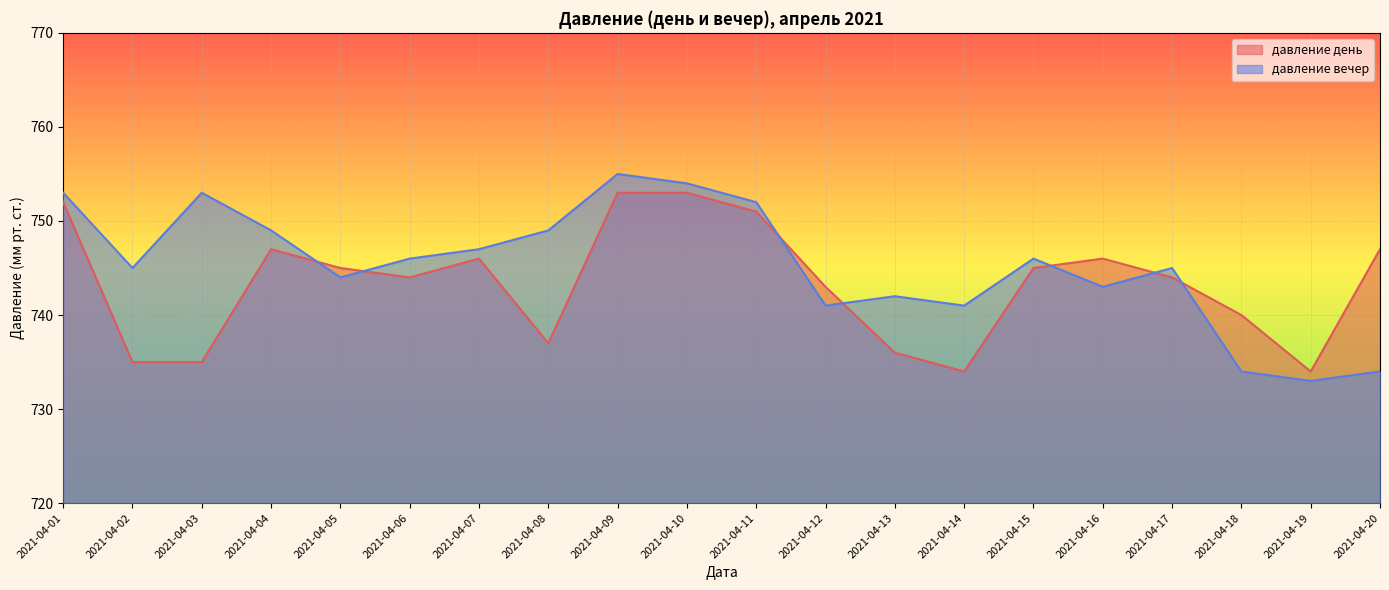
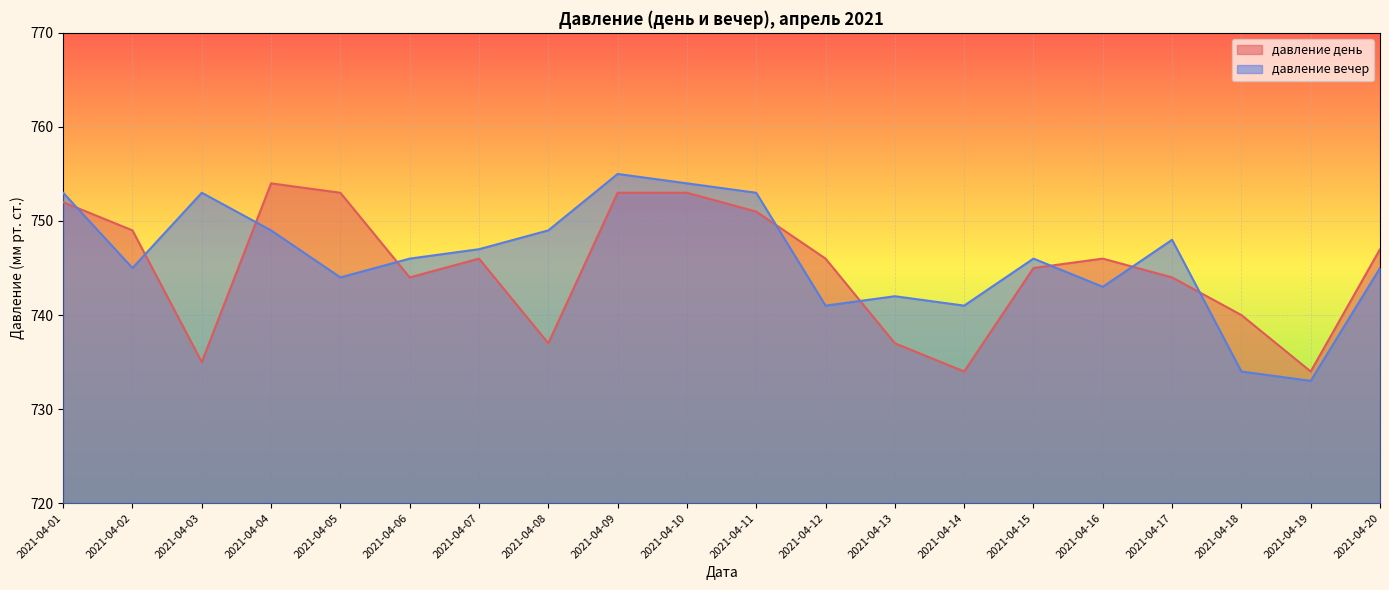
  {
    "давление день": {
      "2021-04-01": 752,
-     "2021-04-02": 735,
+     "2021-04-02": 749,
      "2021-04-03": 735,
-     "2021-04-04": 747,
-     "2021-04-05": 745,
+     "2021-04-04": 754,
+     "2021-04-05": 753,
      "2021-04-06": 744,
      "2021-04-07": 746,
      "2021-04-08": 737,
      "2021-04-09": 753,
      "2021-04-10": 753,
      "2021-04-11": 751,
-     "2021-04-12": 743,
-     "2021-04-13": 736,
+     "2021-04-12": 746,
+     "2021-04-13": 737,
      "2021-04-14": 734,
      "2021-04-15": 745,
      "2021-04-16": 746,
      "2021-04-17": 744,
      "2021-04-18": 740,
      "2021-04-19": 734,
      "2021-04-20": 747
    },
    "давление вечер": {
      "2021-04-01": 753,
      "2021-04-02": 745,
      "2021-04-03": 753,
      "2021-04-04": 749,
      "2021-04-05": 744,
      "2021-04-06": 746,
      "2021-04-07": 747,
      "2021-04-08": 749,
      "2021-04-09": 755,
      "2021-04-10": 754,
-     "2021-04-11": 752,
+     "2021-04-11": 753,
      "2021-04-12": 741,
      "2021-04-13": 742,
      "2021-04-14": 741,
      "2021-04-15": 746,
      "2021-04-16": 743,
-     "2021-04-17": 745,
+     "2021-04-17": 748,
      "2021-04-18": 734,
      "2021-04-19": 733,
-     "2021-04-20": 734
+     "2021-04-20": 745
    }
  }
